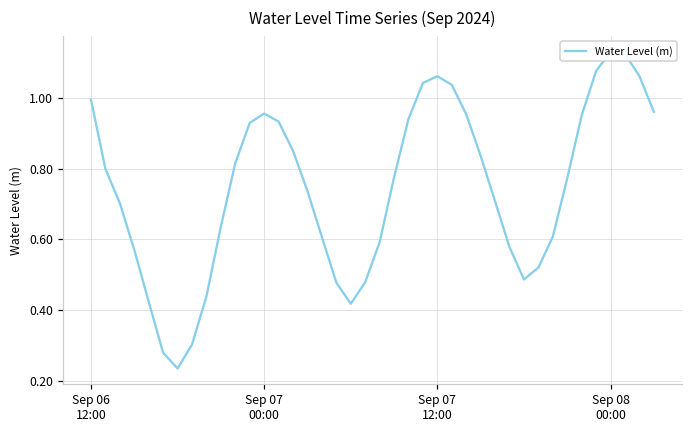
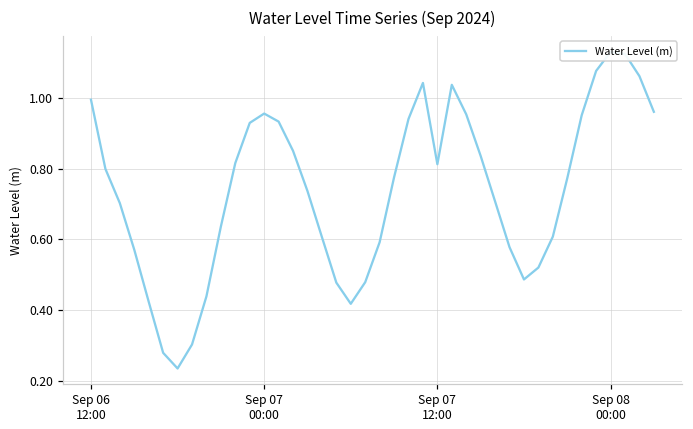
  {
    "Sep 06 12:00": 0.99,
    "Sep 07 00:00": 0.96,
-   "Sep 07 12:00": 1.06
+   "Sep 07 12:00": 0.81
  }
